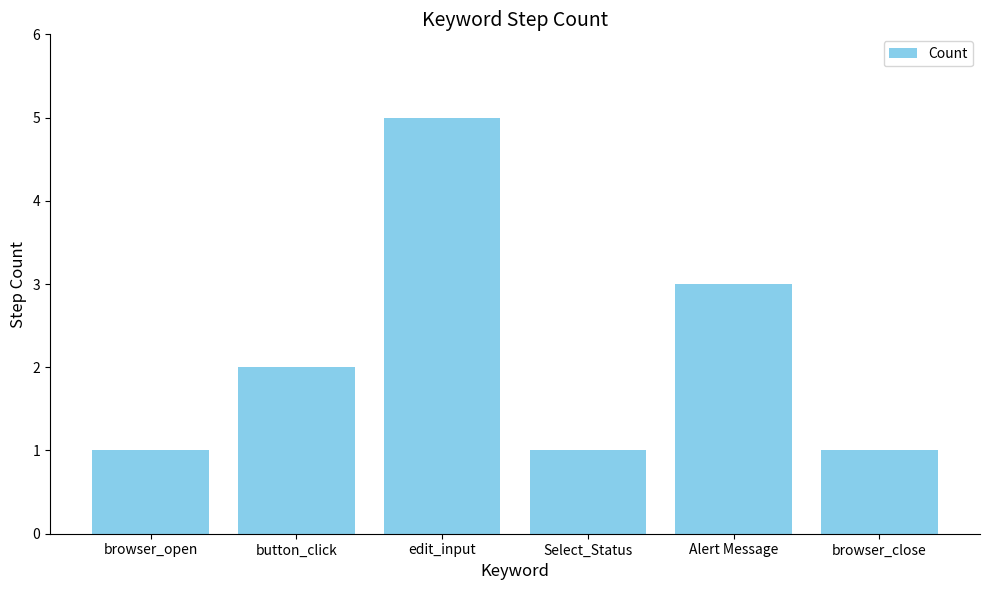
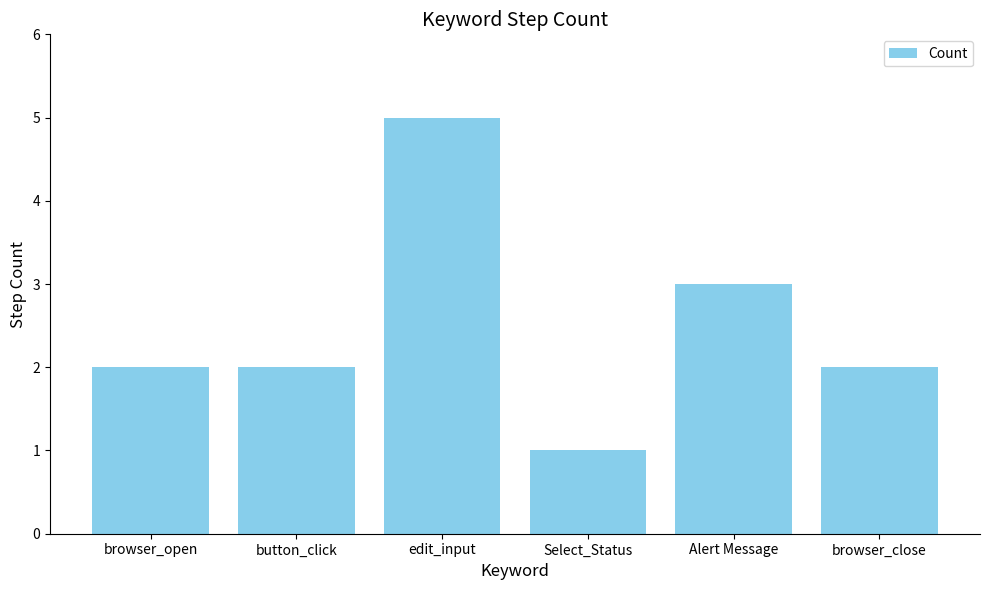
  {
-   "browser_open": 1,
+   "browser_open": 2,
    "button_click": 2,
    "edit_input": 5,
    "Select_Status": 1,
    "Alert Message": 3,
-   "browser_close": 1
+   "browser_close": 2
  }
